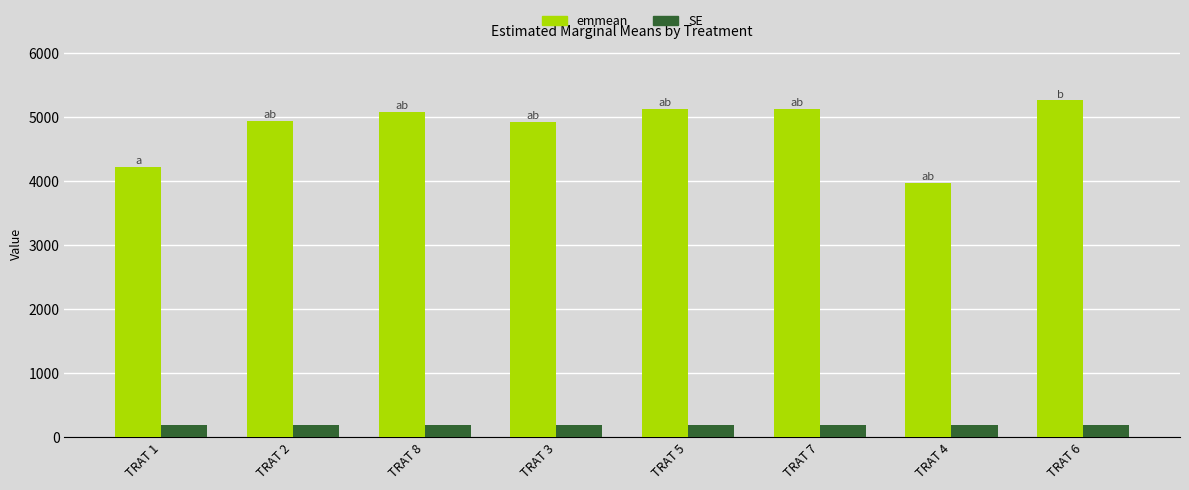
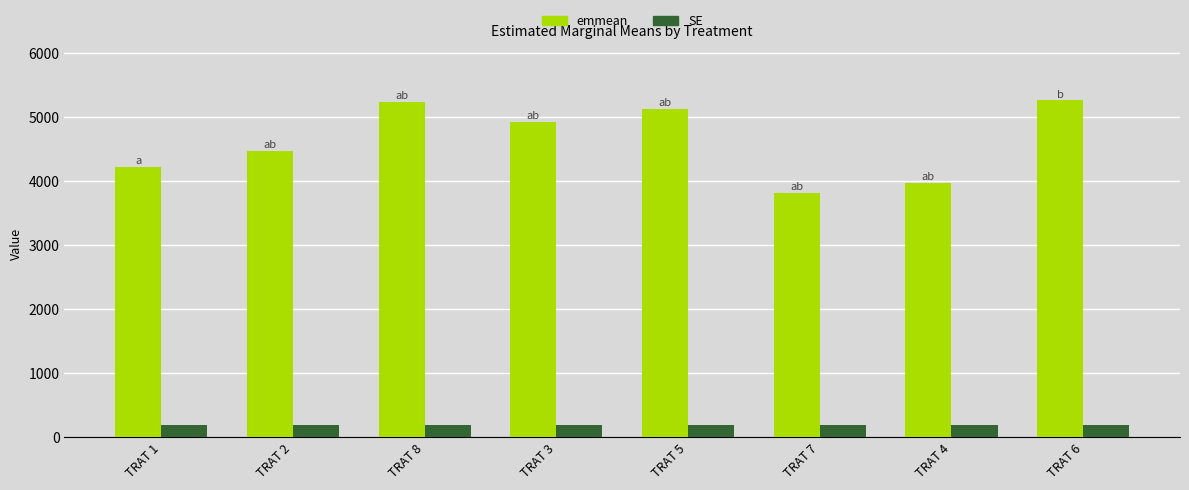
  {
    "emmean": {
      "TRAT 1": 4200,
-     "TRAT 2": 4900,
-     "TRAT 8": 5100,
+     "TRAT 2": 4500,
+     "TRAT 8": 5200,
      "TRAT 3": 4900,
      "TRAT 5": 5100,
-     "TRAT 7": 5100,
+     "TRAT 7": 3800,
      "TRAT 4": 4000,
      "TRAT 6": 5300
    },
    "SE": {
      "TRAT 1": 200,
      "TRAT 2": 200,
      "TRAT 8": 200,
      "TRAT 3": 200,
      "TRAT 5": 200,
      "TRAT 7": 200,
      "TRAT 4": 200,
      "TRAT 6": 200
    }
  }
